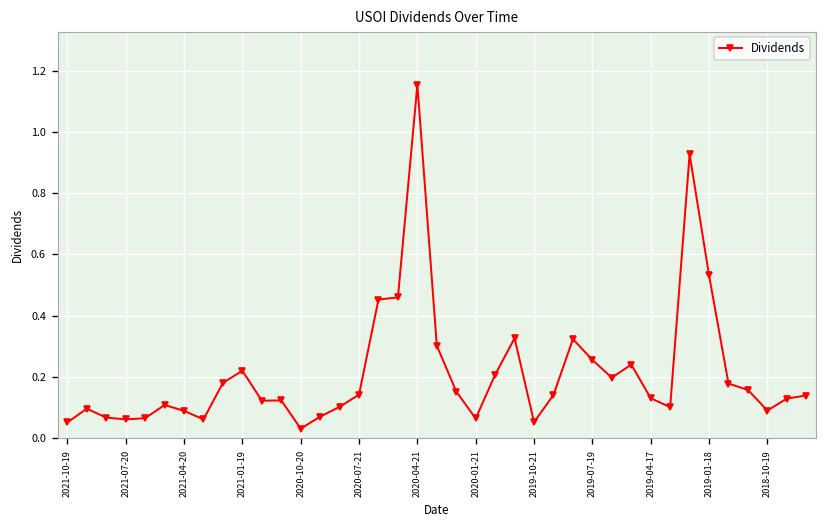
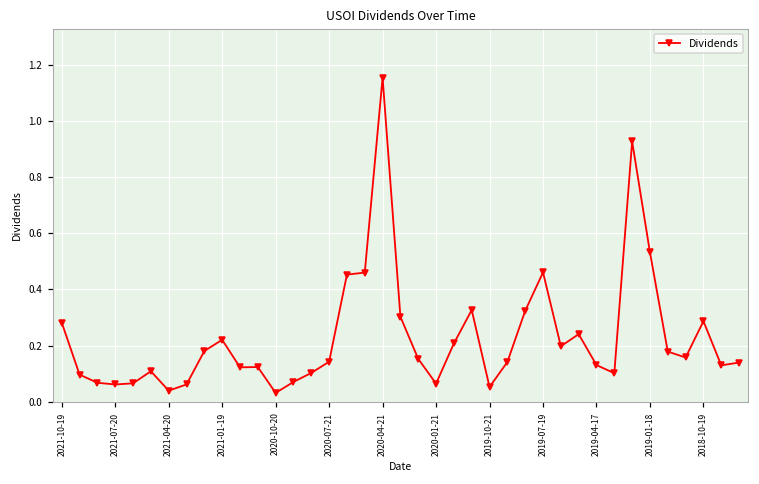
  {
-   "2021-10-19": 0.05,
+   "2021-10-19": 0.28,
    "2021-07-20": 0.06,
-   "2021-04-20": 0.09,
+   "2021-04-20": 0.04,
    "2021-01-19": 0.22,
    "2020-10-20": 0.03,
    "2020-07-21": 0.14,
    "2020-04-21": 1.15,
    "2020-01-21": 0.07,
    "2019-10-21": 0.05,
-   "2019-07-19": 0.26,
+   "2019-07-19": 0.46,
    "2019-04-17": 0.13,
    "2019-01-18": 0.53,
-   "2018-10-19": 0.09
+   "2018-10-19": 0.29
  }
